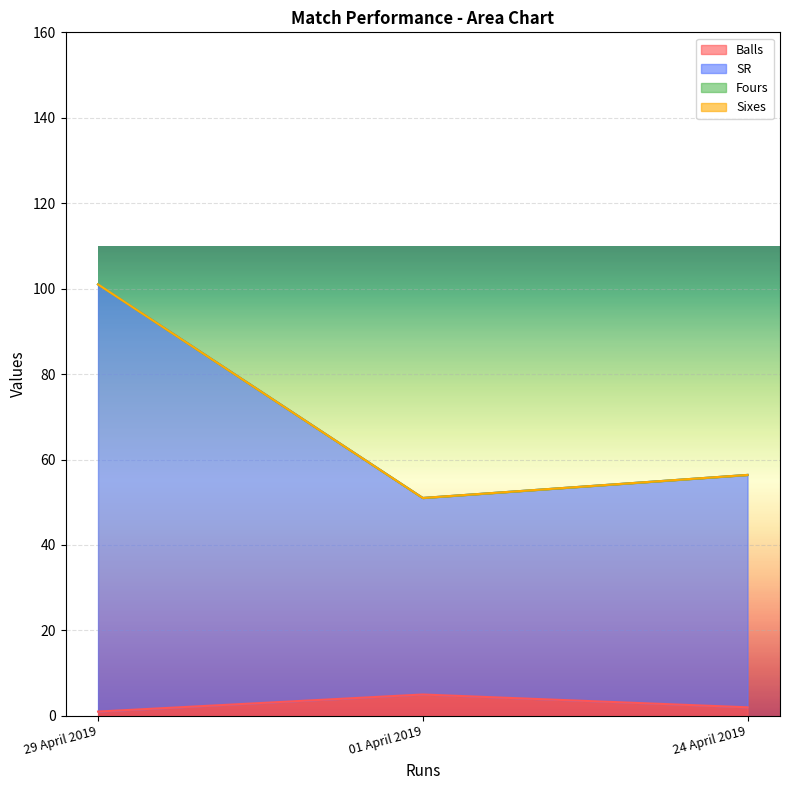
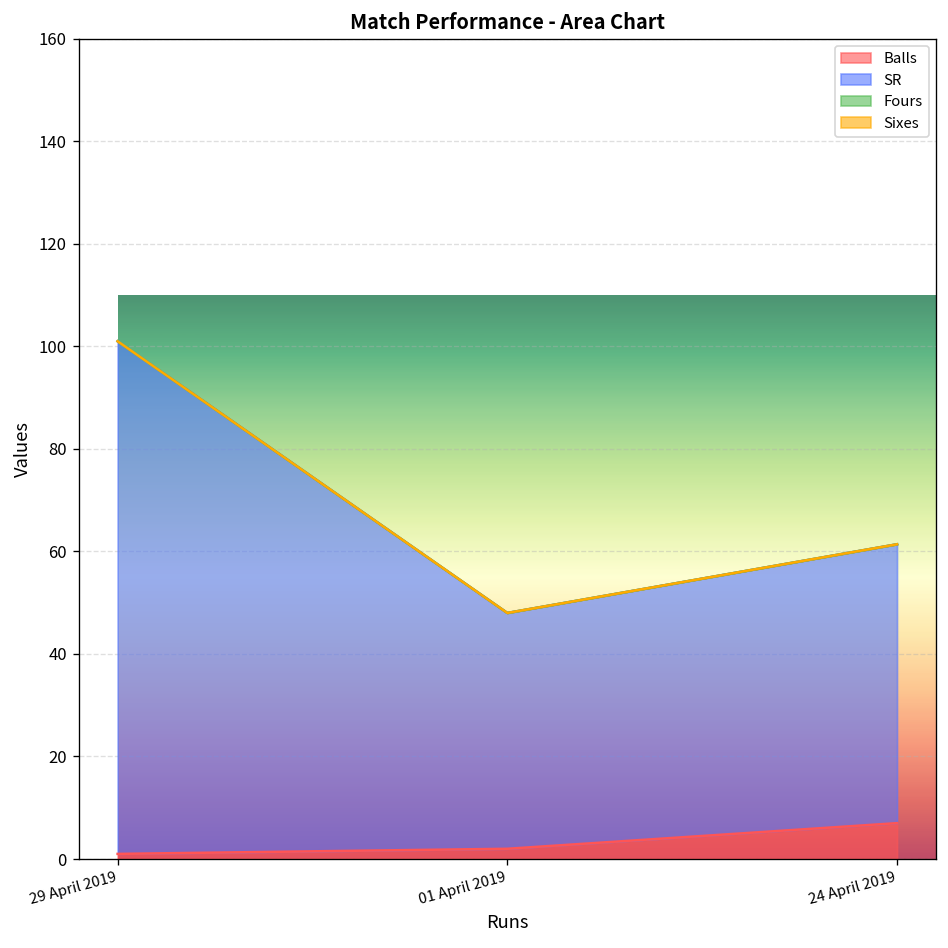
  {
    "Balls": {
      "29 April 2019": 1,
-     "01 April 2019": 5,
-     "24 April 2019": 2
+     "01 April 2019": 2,
+     "24 April 2019": 7
    }
  }
